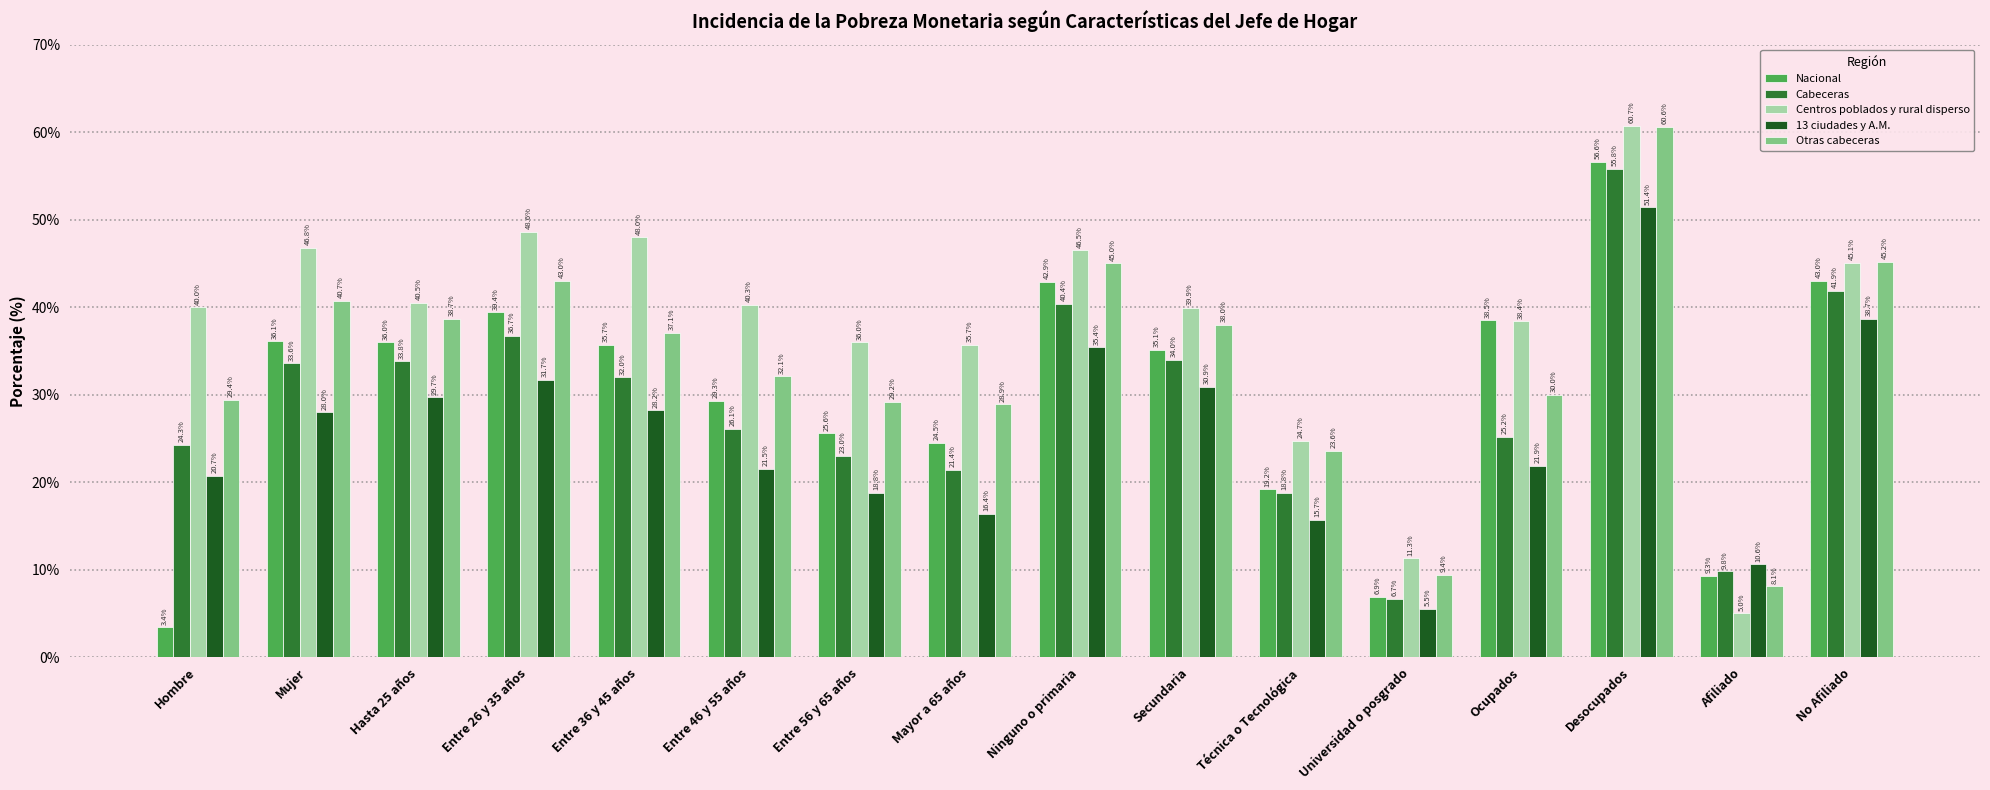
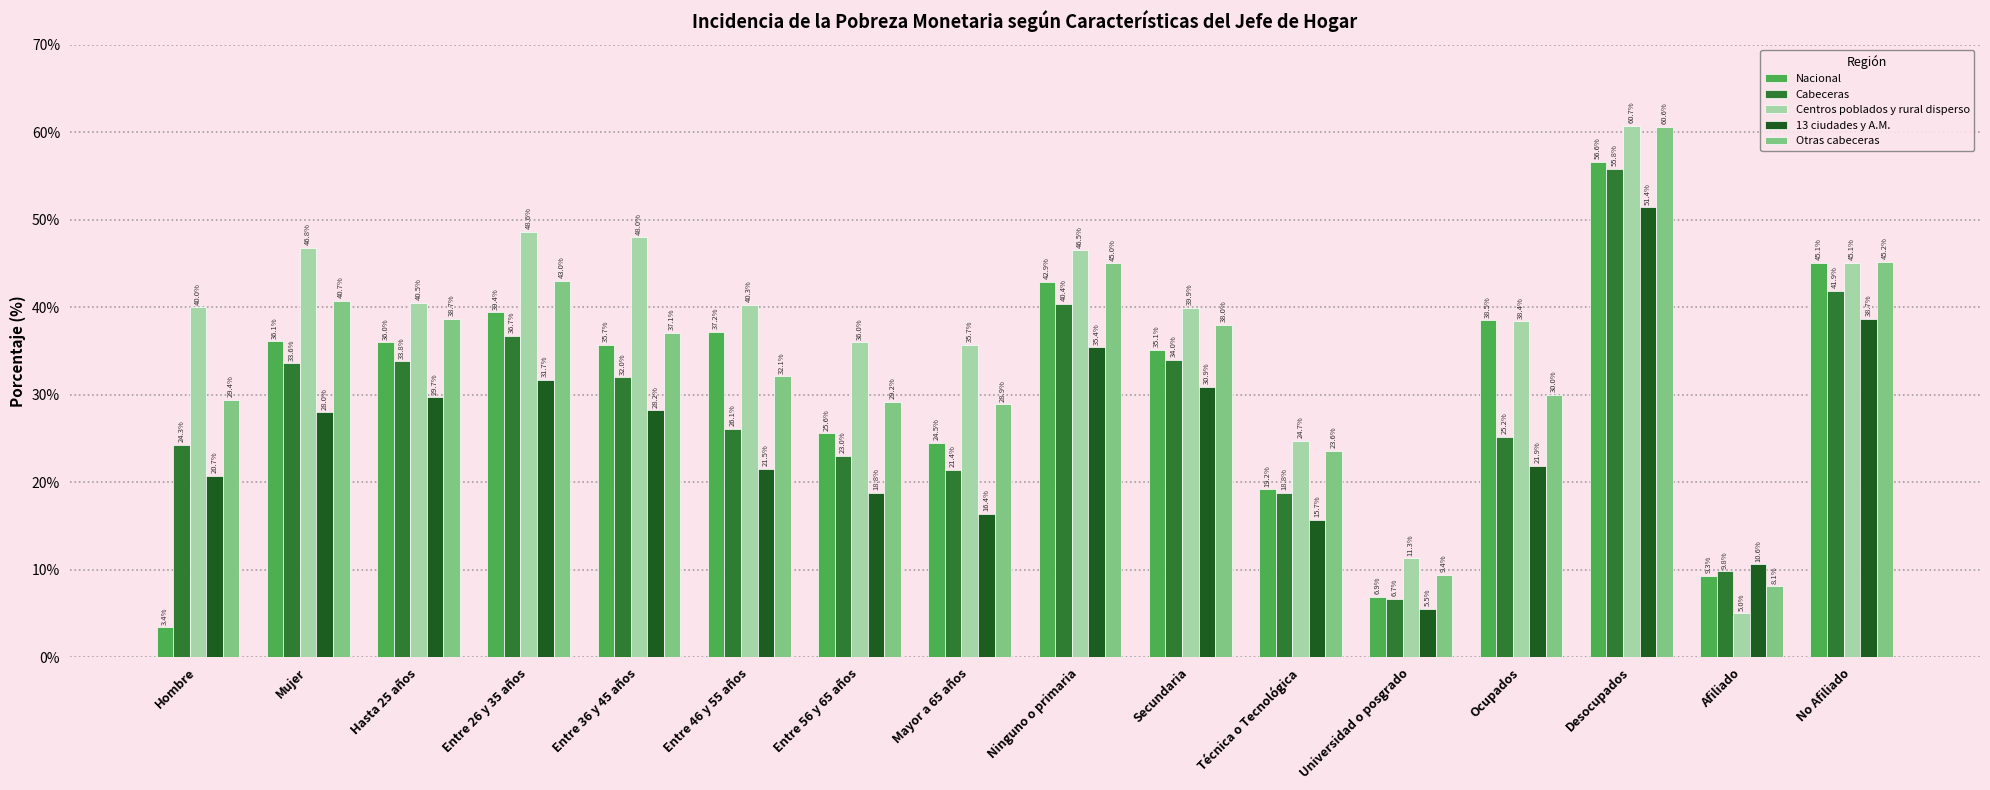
  {
    "Nacional": {
      "Hombre": "3.4%",
      "Mujer": "36.1%",
      "Hasta 25 años": "36.0%",
      "Entre 26 y 35 años": "39.4%",
      "Entre 36 y 45 años": "35.7%",
-     "Entre 46 y 55 años": "29.3%",
+     "Entre 46 y 55 años": "37.2%",
      "Entre 56 y 65 años": "25.6%",
      "Mayor a 65 años": "24.5%",
      "Ninguno o primaria": "42.9%",
      "Secundaria": "35.1%",
      "Técnica o Tecnológica": "19.2%",
      "Universidad o posgrado": "6.9%",
      "Ocupados": "38.5%",
      "Desocupados": "56.6%",
      "Afiliado": "9.3%",
-     "No Afiliado": "43.0%"
+     "No Afiliado": "45.1%"
    }
  }
